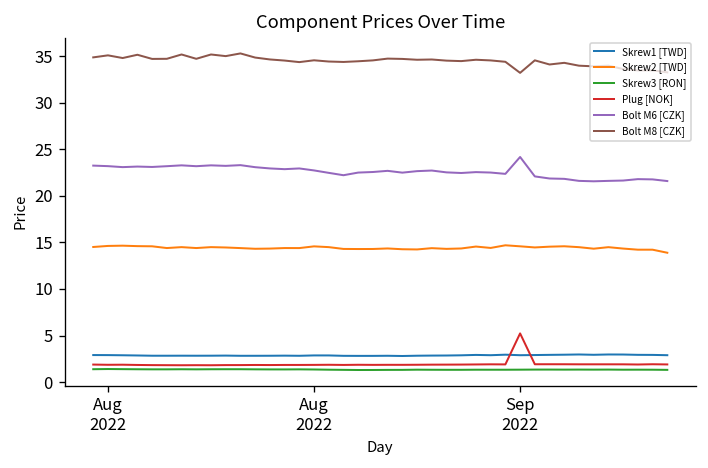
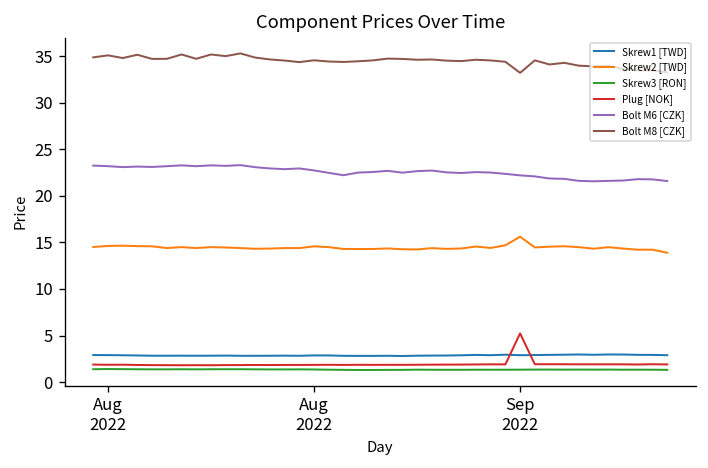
  {
    "Skrew1 [TWD]": {
      "Sep 2022": 3
    },
    "Skrew2 [TWD]": {
-     "Sep 2022": 15
+     "Sep 2022": 16
    },
    "Skrew3 [RON]": {
      "Sep 2022": 1
    },
    "Plug [NOK]": {
      "Sep 2022": 5
    },
    "Bolt M6 [CZK]": {
-     "Sep 2022": 24
+     "Sep 2022": 22
    },
    "Bolt M8 [CZK]": {
      "Sep 2022": 33
    }
  }
